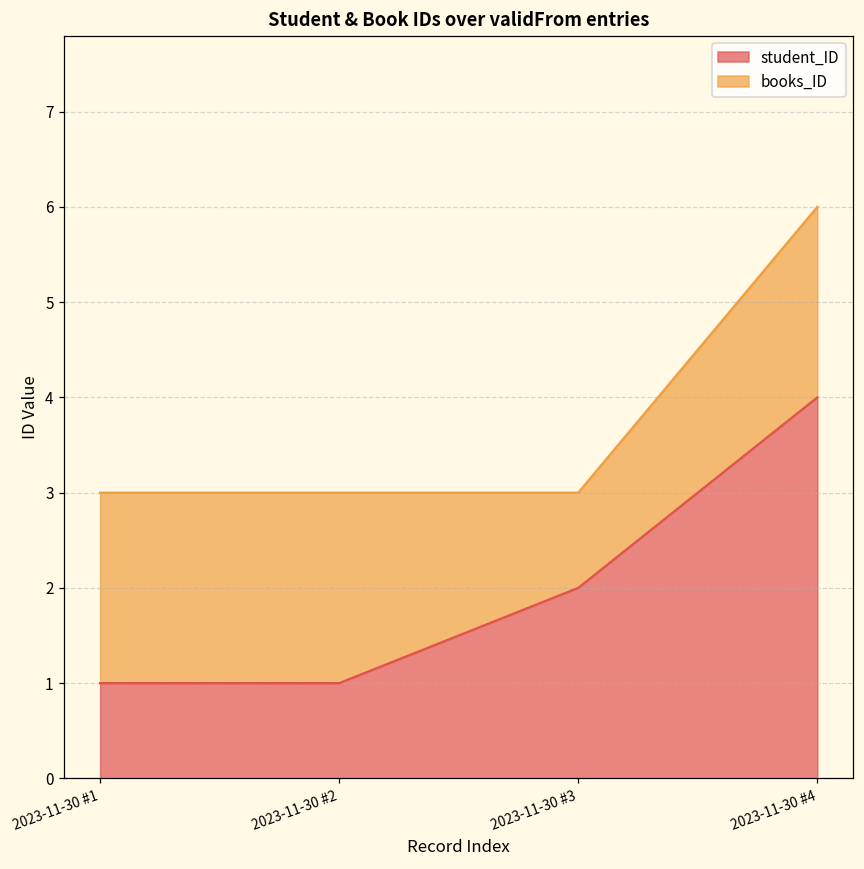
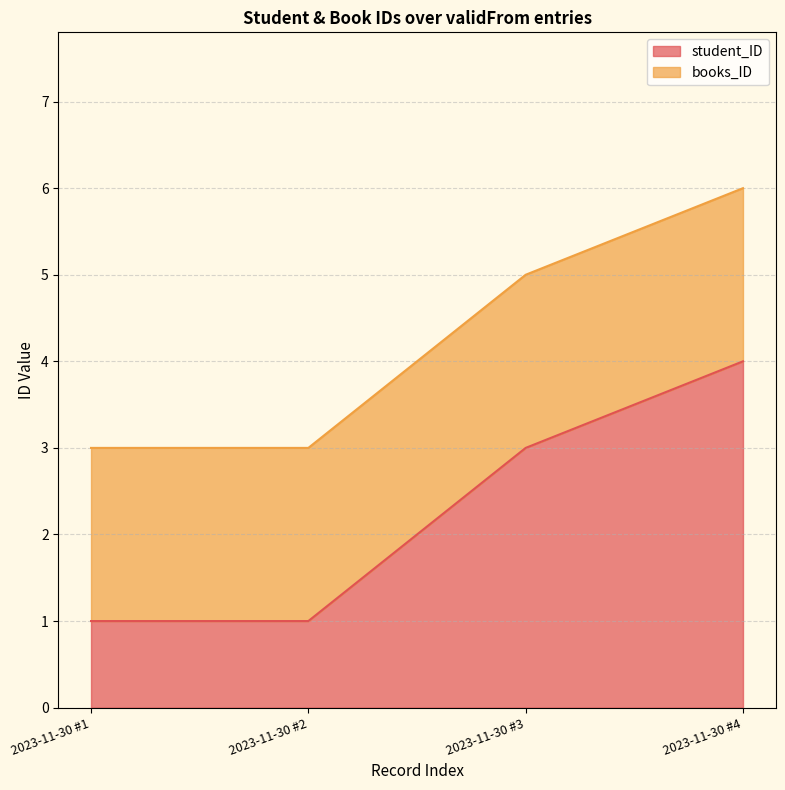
  {
    "student_ID": {
      "2023-11-30 #1": 1,
      "2023-11-30 #2": 1,
-     "2023-11-30 #3": 2,
+     "2023-11-30 #3": 3,
      "2023-11-30 #4": 4
    },
    "books_ID": {
      "2023-11-30 #1": 2,
      "2023-11-30 #2": 2,
-     "2023-11-30 #3": 1,
+     "2023-11-30 #3": 2,
      "2023-11-30 #4": 2
    }
  }
